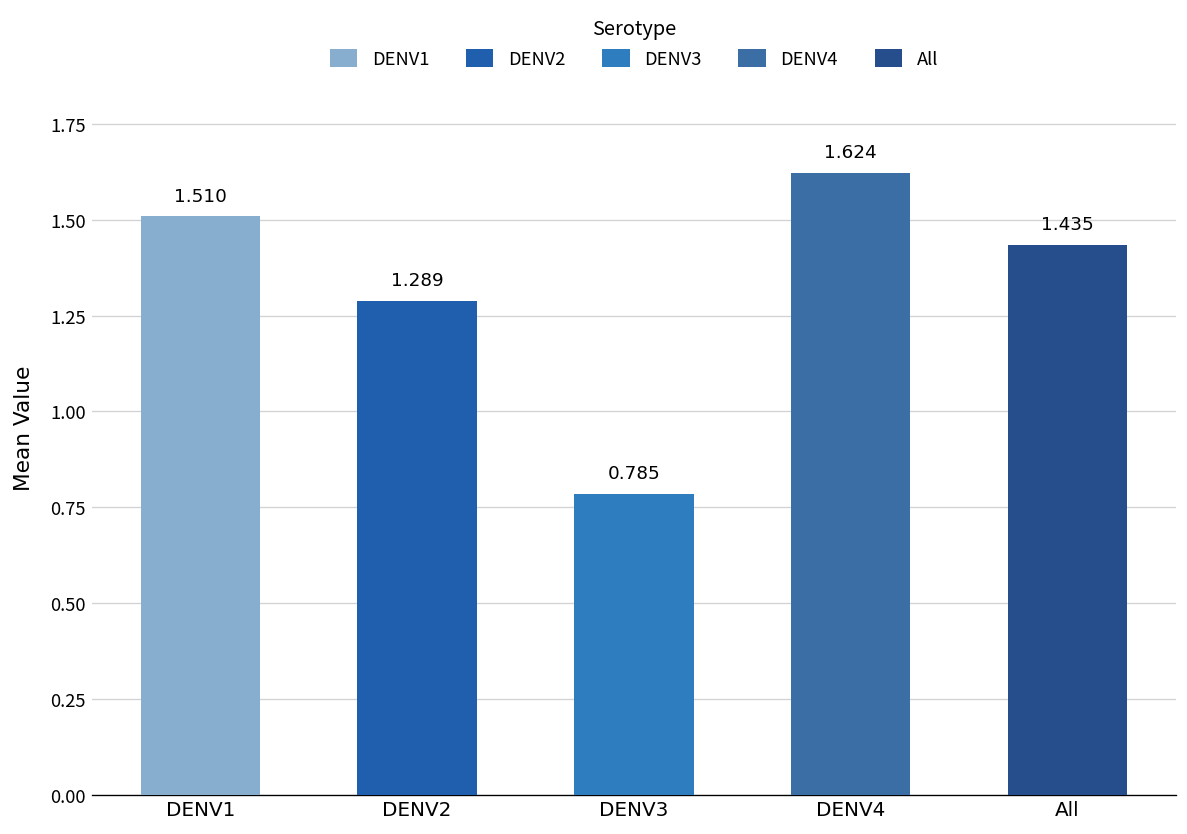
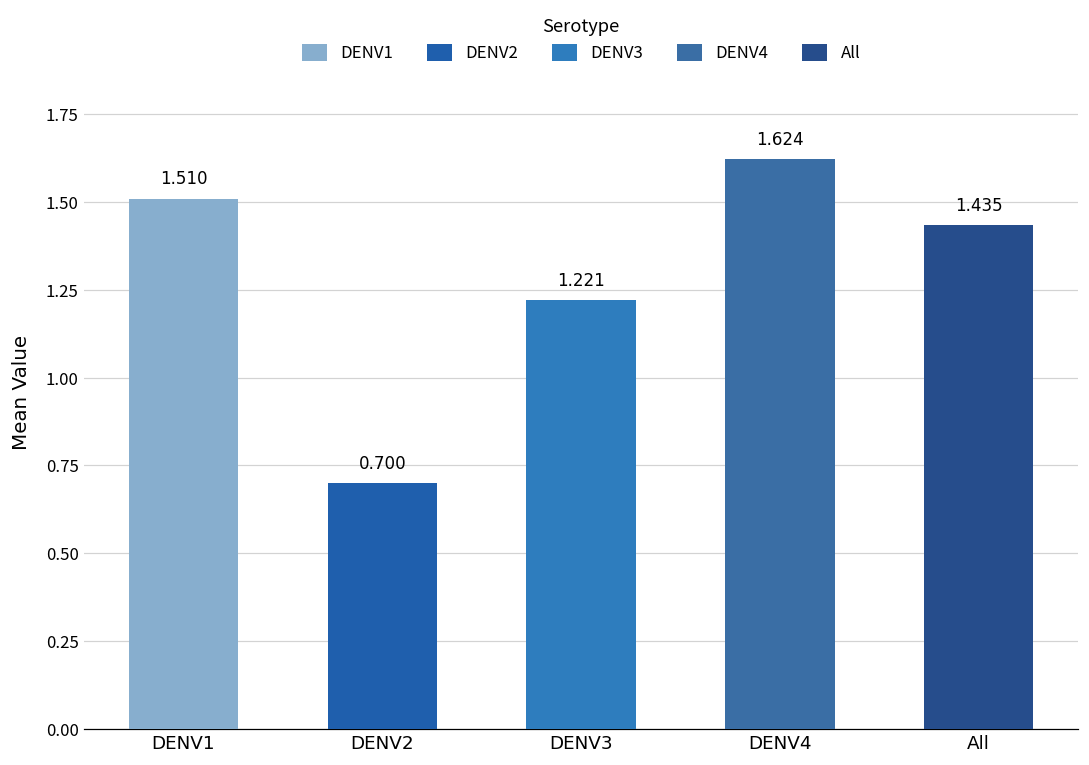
  {
    "DENV1": 1.510,
-   "DENV2": 1.289,
-   "DENV3": 0.785,
+   "DENV2": 0.700,
+   "DENV3": 1.221,
    "DENV4": 1.624,
    "All": 1.435
  }
